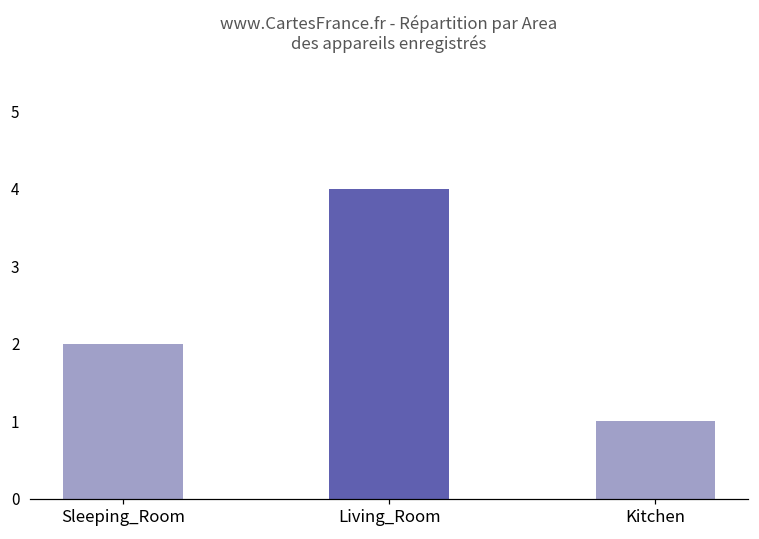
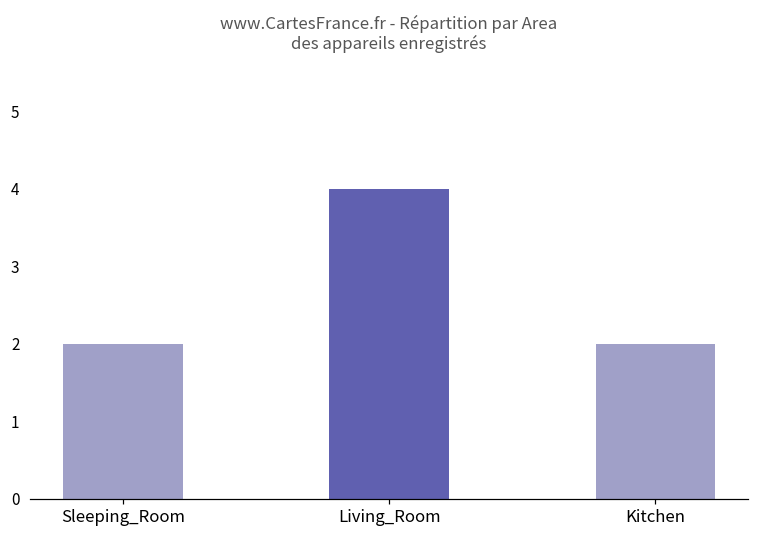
  {
    "Sleeping_Room": 2,
    "Living_Room": 4,
-   "Kitchen": 1
+   "Kitchen": 2
  }
